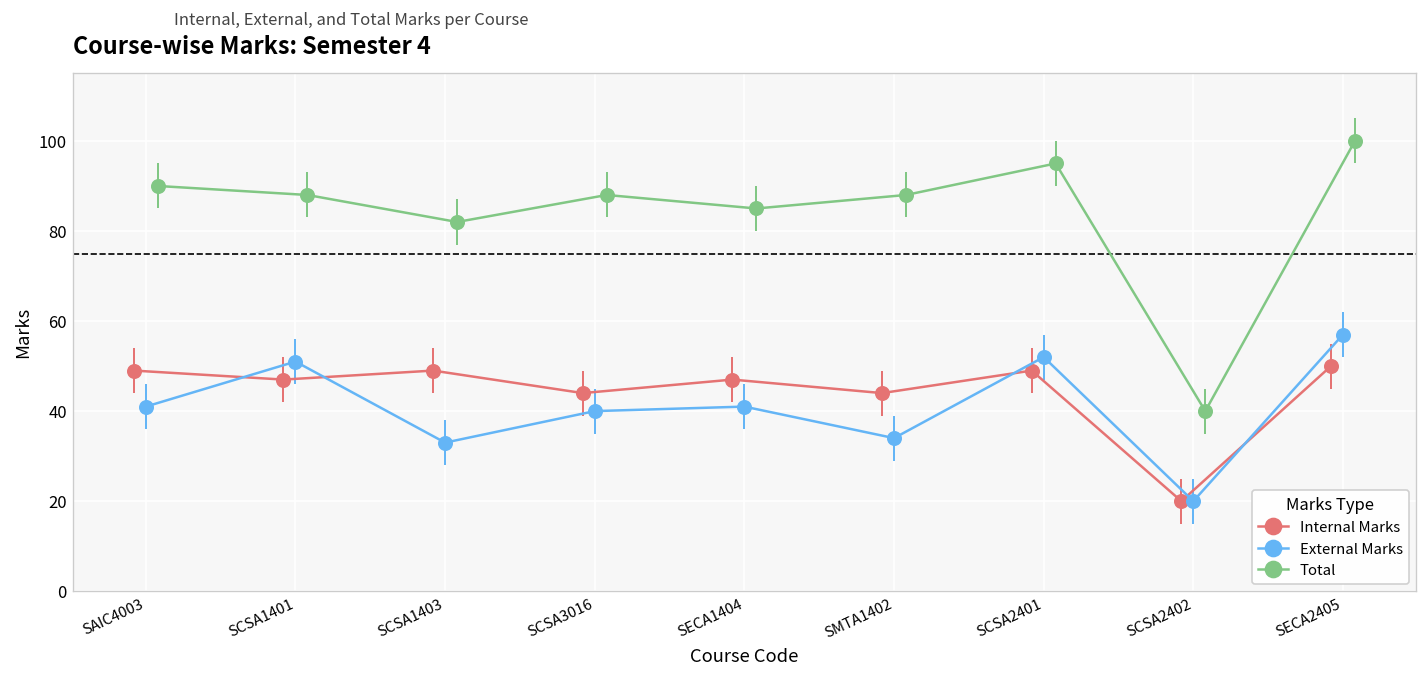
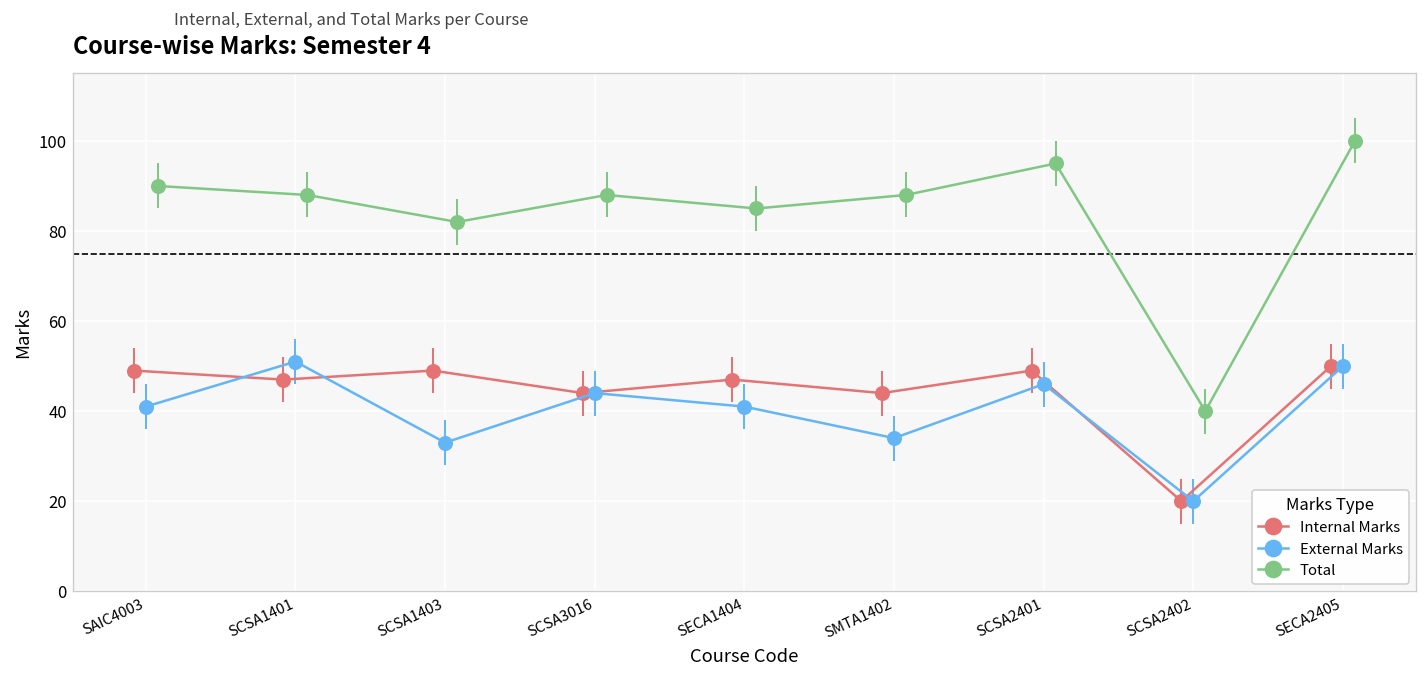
  {
    "External Marks": {
      "SAIC4003": 41,
      "SCSA1401": 51,
      "SCSA1403": 33,
-     "SCSA3016": 40,
+     "SCSA3016": 44,
      "SECA1404": 41,
      "SMTA1402": 34,
-     "SCSA2401": 52,
+     "SCSA2401": 46,
      "SCSA2402": 20,
-     "SECA2405": 57
+     "SECA2405": 50
    }
  }
